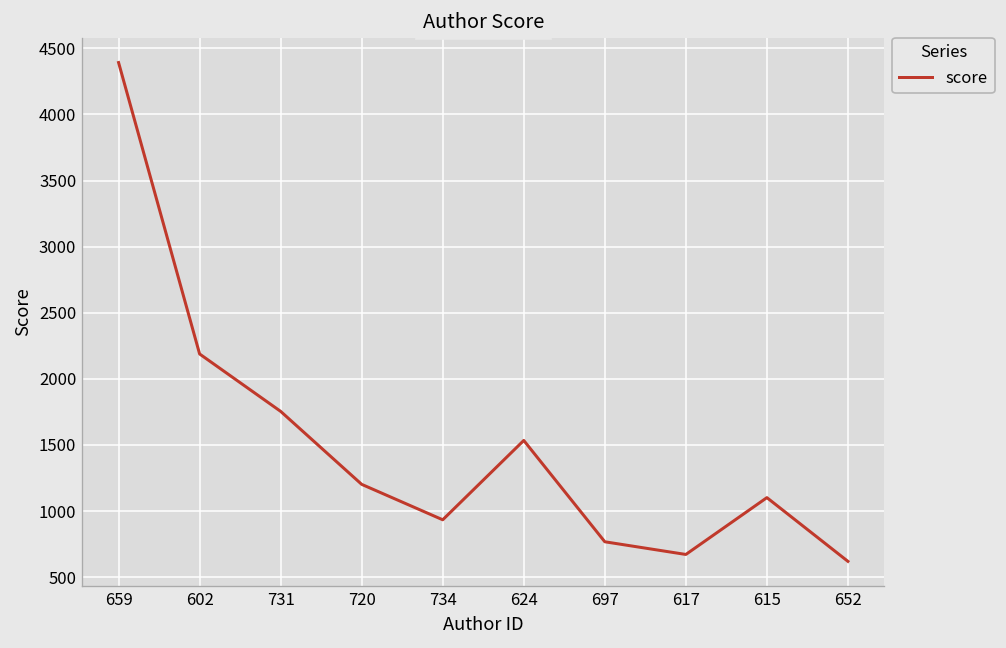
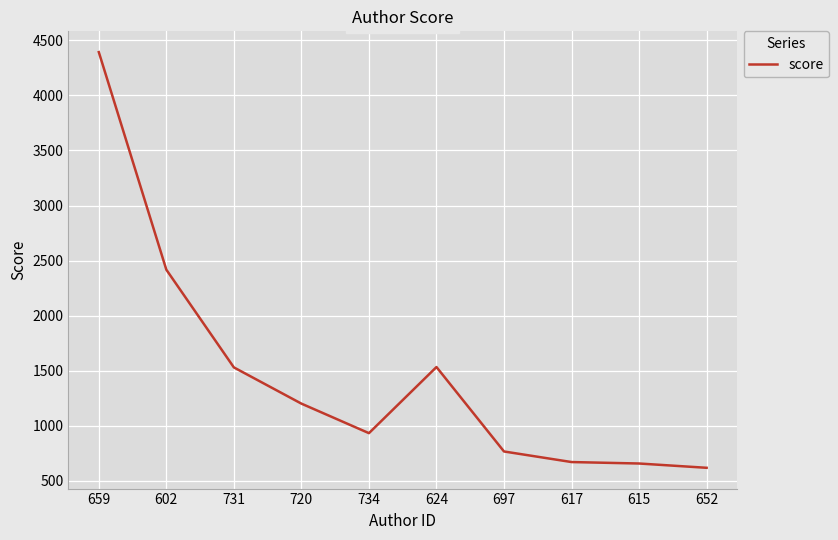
  {
    "659": 4390,
-   "602": 2190,
-   "731": 1750,
+   "602": 2420,
+   "731": 1530,
    "720": 1200,
    "734": 930,
    "624": 1530,
    "697": 770,
    "617": 670,
-   "615": 1100,
+   "615": 660,
    "652": 620
  }
